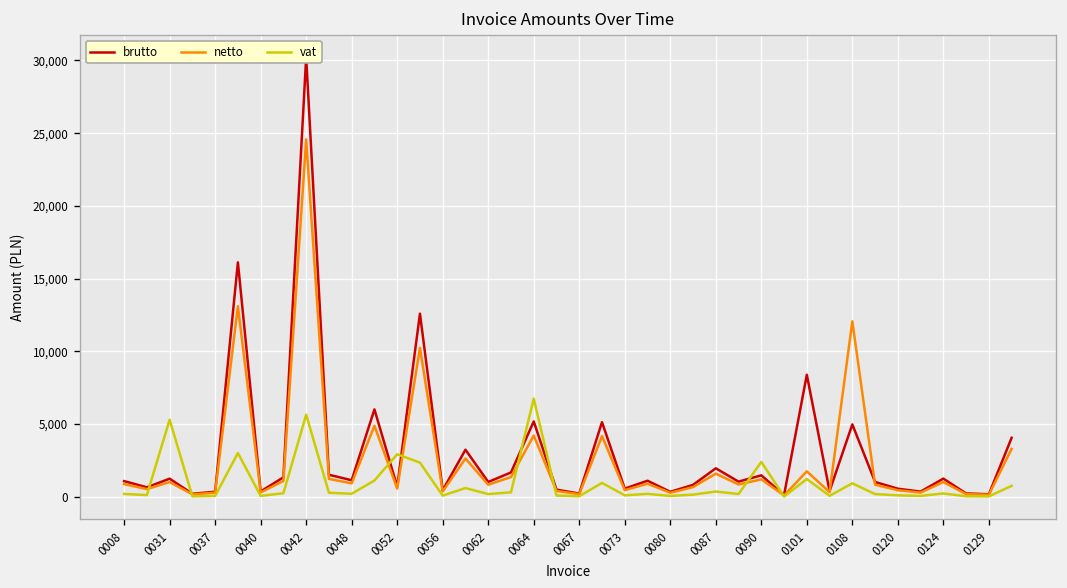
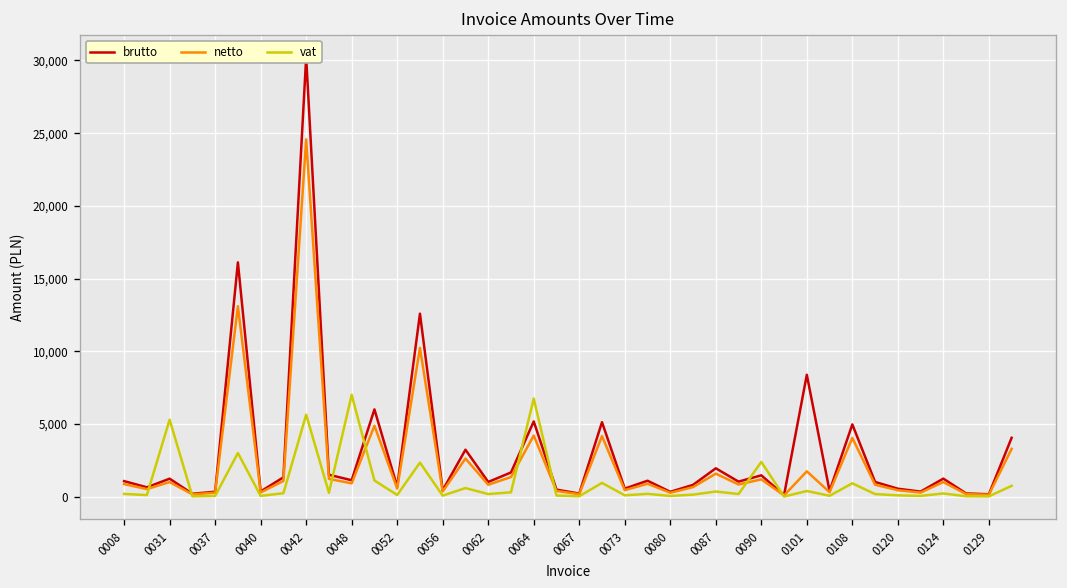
  {
    "brutto": {
      "0031": "1,300",
      "0048": "1,100",
      "0064": "5,200",
      "0087": "2,000",
      "0090": "1,500",
      "0101": "8,400",
      "0108": "5,000",
      "0124": "1,300"
    },
    "netto": {
      "0031": "1,000",
      "0042": "24,600",
      "0048": "900",
      "0064": "4,200",
      "0087": "1,600",
      "0090": "1,200",
      "0101": "1,800",
-     "0108": "12,100",
+     "0108": "4,100",
      "0124": "1,000"
    },
    "vat": {
      "0008": "200",
      "0031": "5,300",
      "0037": "100",
      "0040": "100",
      "0042": "5,700",
-     "0048": "200",
-     "0052": "2,900",
+     "0048": "7,000",
+     "0052": "100",
      "0056": "100",
      "0062": "200",
      "0064": "6,800",
      "0073": "100",
      "0080": "100",
      "0087": "400",
      "0090": "2,400",
-     "0101": "1,200",
+     "0101": "400",
      "0108": "900",
      "0120": "100",
      "0124": "200"
    }
  }
